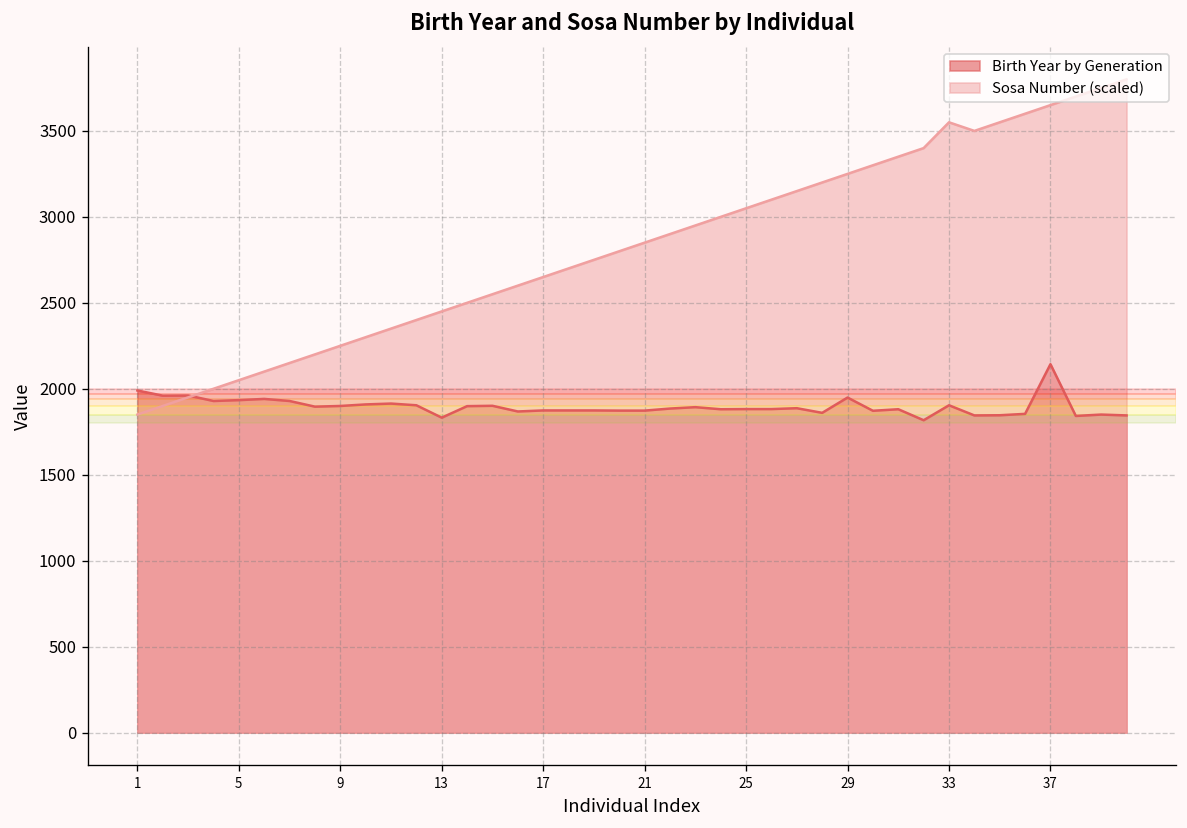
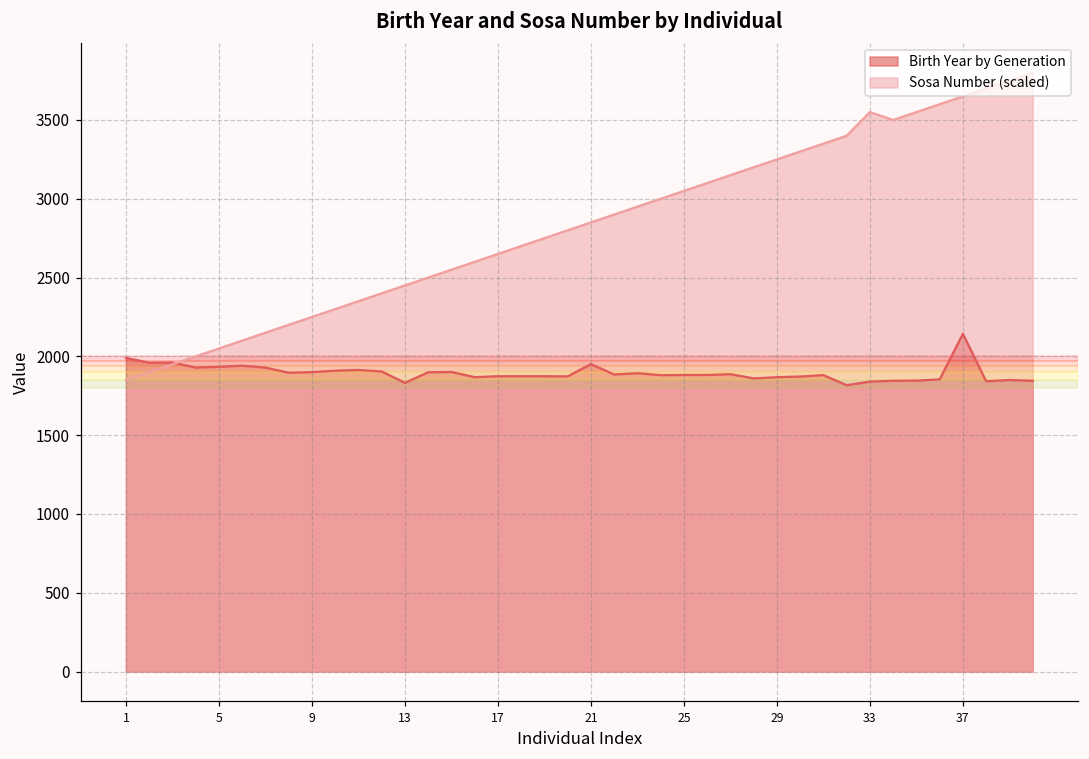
  {
    "Birth Year by Generation": {
      "1": 1990,
      "5": 1930,
      "9": 1900,
      "13": 1830,
      "17": 1870,
-     "21": 1870,
+     "21": 1950,
      "25": 1880,
-     "29": 1950,
-     "33": 1900,
+     "29": 1870,
+     "33": 1840,
      "37": 2140
    },
    "Sosa Number (scaled)": {
      "1": 1850,
      "5": 2050,
      "9": 2250,
      "13": 2450,
      "17": 2650,
      "21": 2850,
      "25": 3050,
      "29": 3250,
      "33": 3550,
      "37": 3650
    }
  }
